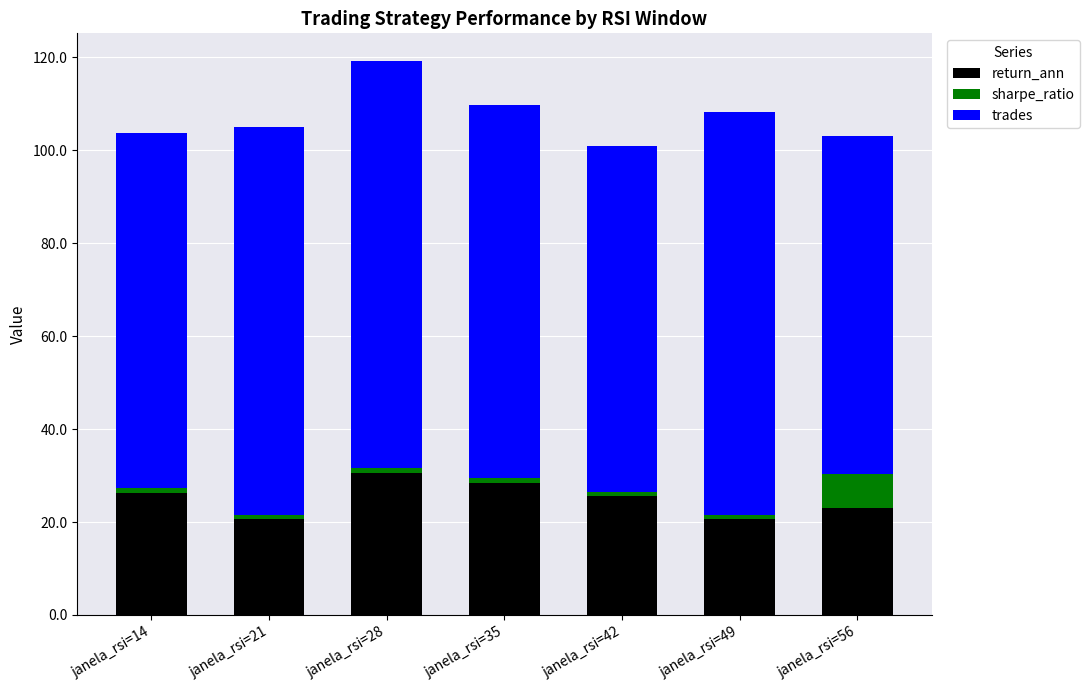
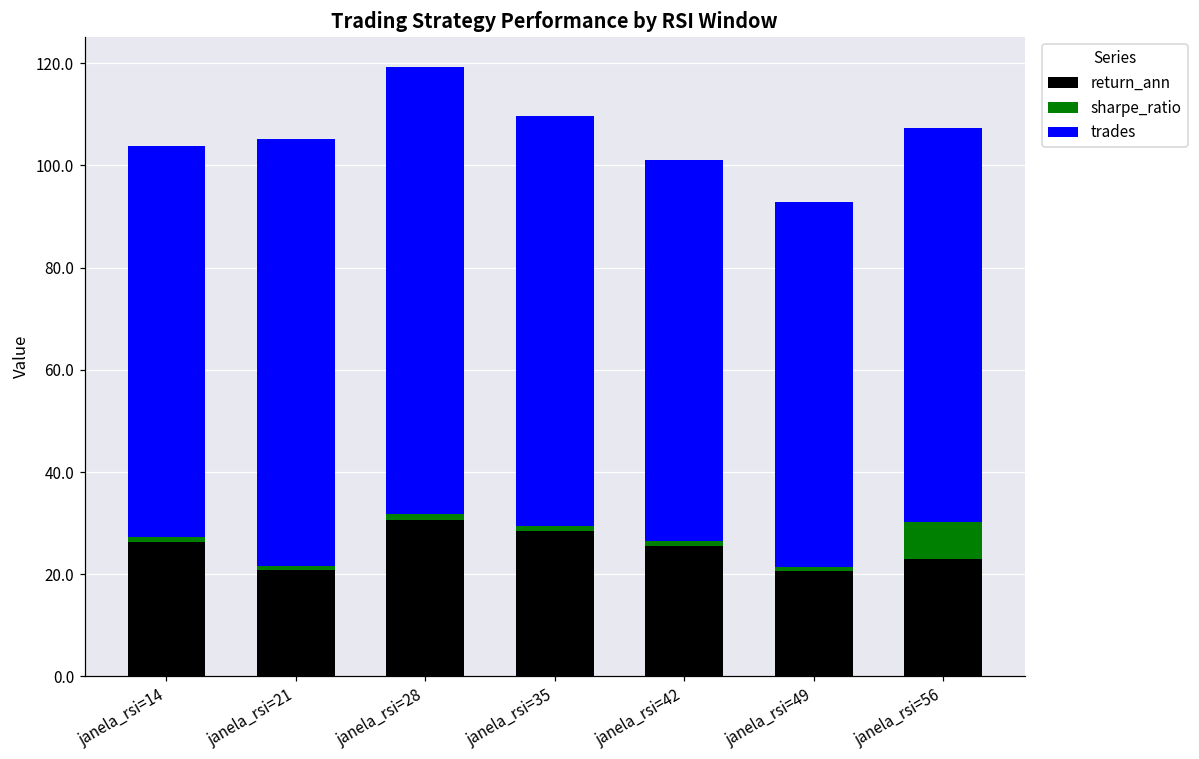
  {
    "return_ann": {
      "janela_rsi=14": 26,
      "janela_rsi=21": 21,
      "janela_rsi=28": 31,
      "janela_rsi=35": 28,
      "janela_rsi=42": 26,
      "janela_rsi=49": 21,
      "janela_rsi=56": 23
    },
    "sharpe_ratio": {
      "janela_rsi=14": 1,
      "janela_rsi=21": 1,
      "janela_rsi=28": 1,
      "janela_rsi=35": 1,
      "janela_rsi=42": 1,
      "janela_rsi=49": 1,
      "janela_rsi=56": 7
    },
    "trades": {
      "janela_rsi=14": 77,
      "janela_rsi=21": 84,
      "janela_rsi=28": 88,
      "janela_rsi=35": 80,
      "janela_rsi=42": 75,
-     "janela_rsi=49": 87,
-     "janela_rsi=56": 73
+     "janela_rsi=49": 71,
+     "janela_rsi=56": 77
    }
  }
